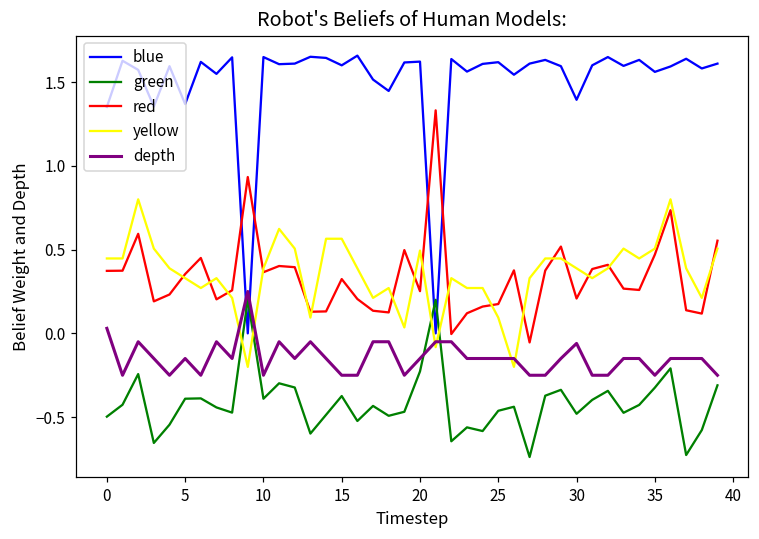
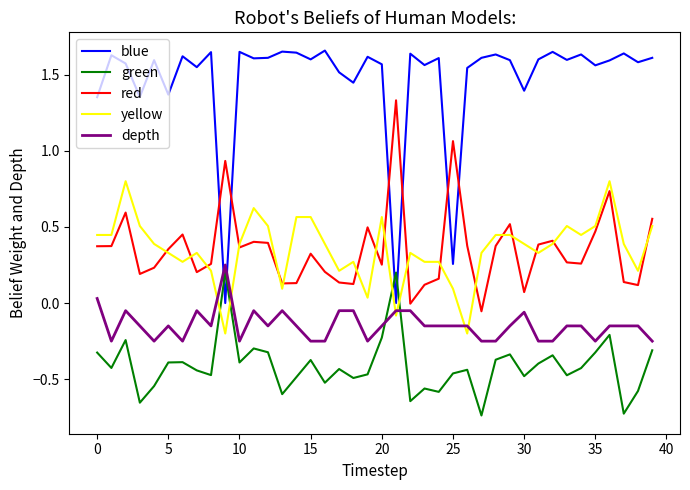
  {
    "blue": {
      "10": 1.65,
      "15": 1.60,
-     "20": 1.62,
-     "25": 1.62,
+     "20": 1.57,
+     "25": 0.26,
      "30": 1.39,
      "35": 1.56
    },
    "green": {
-     "0": -0.50,
+     "0": -0.33,
      "5": -0.39,
      "10": -0.39,
      "15": -0.37,
      "20": -0.23,
      "25": -0.46,
      "30": -0.48,
      "35": -0.32
    },
    "red": {
      "0": 0.37,
      "5": 0.35,
      "10": 0.37,
      "15": 0.32,
      "20": 0.25,
-     "25": 0.18,
-     "30": 0.21,
+     "25": 1.06,
+     "30": 0.07,
      "35": 0.47
    },
    "yellow": {
      "0": 0.45,
      "5": 0.33,
      "10": 0.39,
      "15": 0.56,
-     "20": 0.49,
+     "20": 0.56,
      "25": 0.09,
      "30": 0.39,
      "35": 0.51
    },
    "depth": {
      "0": 0.03,
      "5": -0.15,
      "10": -0.25,
      "15": -0.25,
      "20": -0.15,
      "25": -0.15,
      "30": -0.06,
      "35": -0.25
    }
  }
